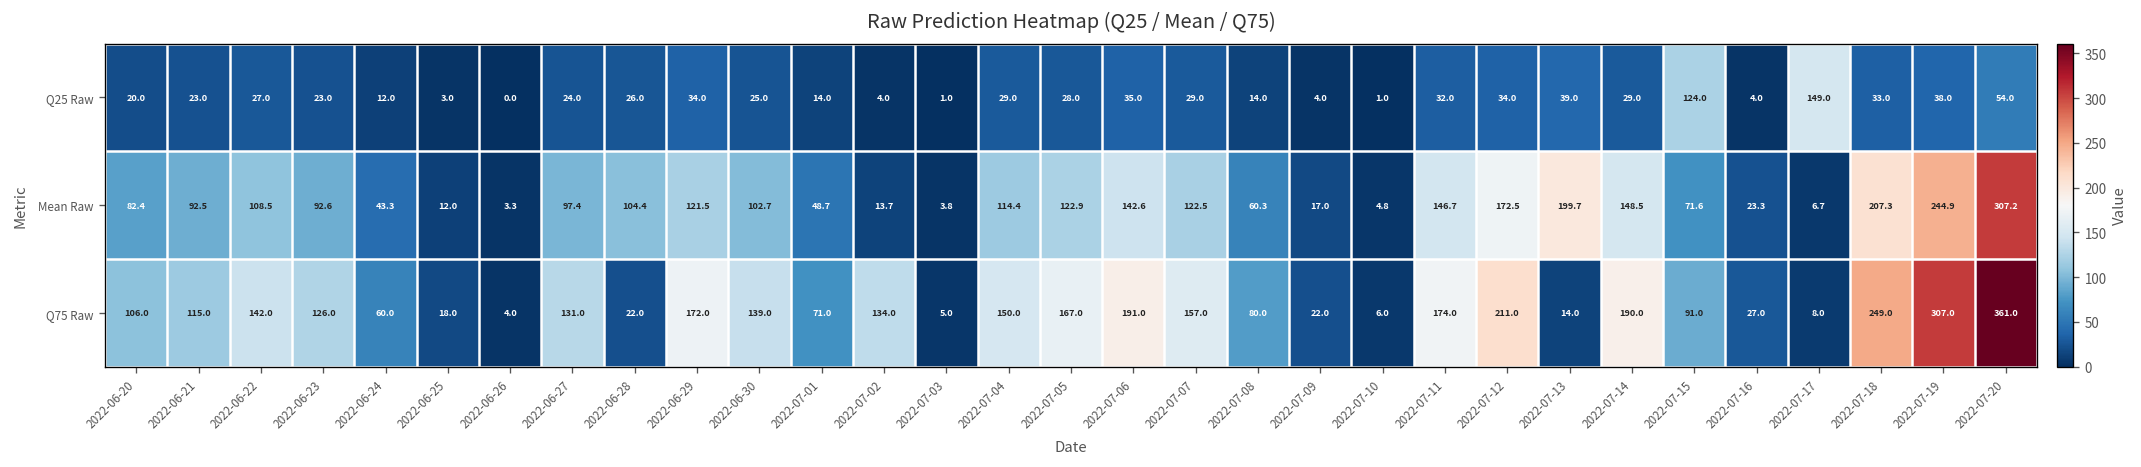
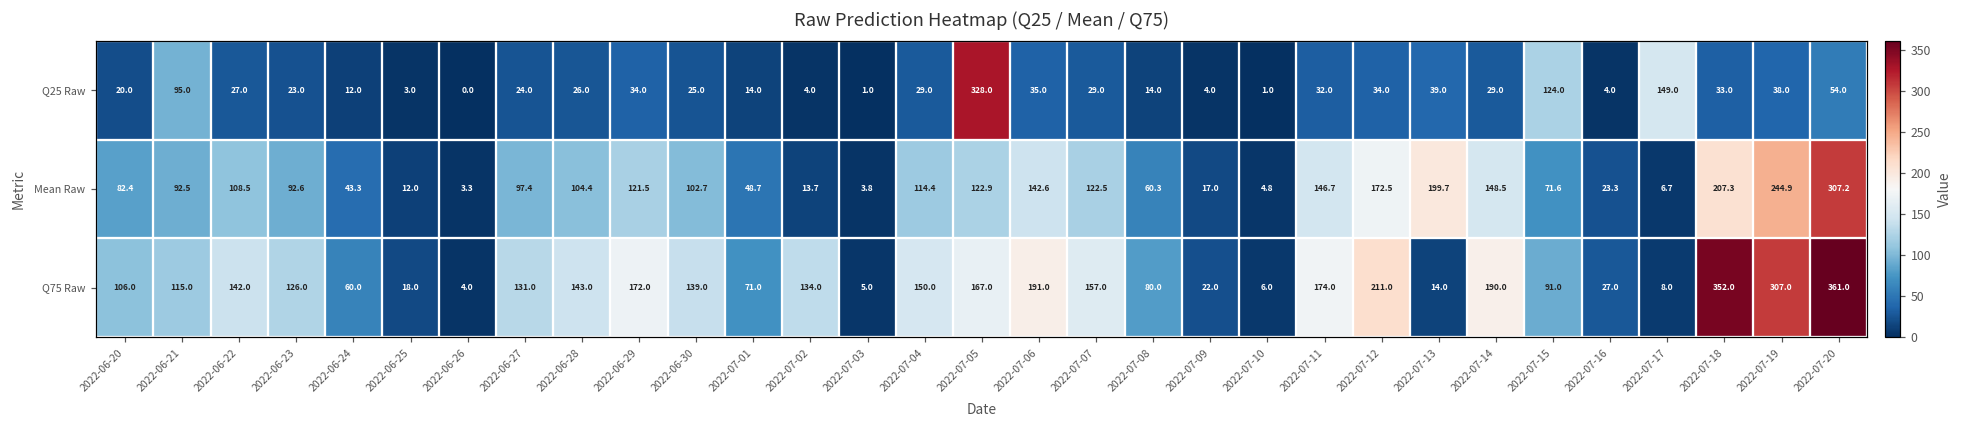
  {
    "Q25 Raw": {
      "2022-06-20": 20.0,
-     "2022-06-21": 23.0,
+     "2022-06-21": 95.0,
      "2022-06-22": 27.0,
      "2022-06-23": 23.0,
      "2022-06-24": 12.0,
      "2022-06-25": 3.0,
      "2022-06-26": 0.0,
      "2022-06-27": 24.0,
      "2022-06-28": 26.0,
      "2022-06-29": 34.0,
      "2022-06-30": 25.0,
      "2022-07-01": 14.0,
      "2022-07-02": 4.0,
      "2022-07-03": 1.0,
      "2022-07-04": 29.0,
-     "2022-07-05": 28.0,
+     "2022-07-05": 328.0,
      "2022-07-06": 35.0,
      "2022-07-07": 29.0,
      "2022-07-08": 14.0,
      "2022-07-09": 4.0,
      "2022-07-10": 1.0,
      "2022-07-11": 32.0,
      "2022-07-12": 34.0,
      "2022-07-13": 39.0,
      "2022-07-14": 29.0,
      "2022-07-15": 124.0,
      "2022-07-16": 4.0,
      "2022-07-17": 149.0,
      "2022-07-18": 33.0,
      "2022-07-19": 38.0,
      "2022-07-20": 54.0
    },
    "Mean Raw": {
      "2022-06-20": 82.4,
      "2022-06-21": 92.5,
      "2022-06-22": 108.5,
      "2022-06-23": 92.6,
      "2022-06-24": 43.3,
      "2022-06-25": 12.0,
      "2022-06-26": 3.3,
      "2022-06-27": 97.4,
      "2022-06-28": 104.4,
      "2022-06-29": 121.5,
      "2022-06-30": 102.7,
      "2022-07-01": 48.7,
      "2022-07-02": 13.7,
      "2022-07-03": 3.8,
      "2022-07-04": 114.4,
      "2022-07-05": 122.9,
      "2022-07-06": 142.6,
      "2022-07-07": 122.5,
      "2022-07-08": 60.3,
      "2022-07-09": 17.0,
      "2022-07-10": 4.8,
      "2022-07-11": 146.7,
      "2022-07-12": 172.5,
      "2022-07-13": 199.7,
      "2022-07-14": 148.5,
      "2022-07-15": 71.6,
      "2022-07-16": 23.3,
      "2022-07-17": 6.7,
      "2022-07-18": 207.3,
      "2022-07-19": 244.9,
      "2022-07-20": 307.2
    },
    "Q75 Raw": {
      "2022-06-20": 106.0,
      "2022-06-21": 115.0,
      "2022-06-22": 142.0,
      "2022-06-23": 126.0,
      "2022-06-24": 60.0,
      "2022-06-25": 18.0,
      "2022-06-26": 4.0,
      "2022-06-27": 131.0,
-     "2022-06-28": 22.0,
+     "2022-06-28": 143.0,
      "2022-06-29": 172.0,
      "2022-06-30": 139.0,
      "2022-07-01": 71.0,
      "2022-07-02": 134.0,
      "2022-07-03": 5.0,
      "2022-07-04": 150.0,
      "2022-07-05": 167.0,
      "2022-07-06": 191.0,
      "2022-07-07": 157.0,
      "2022-07-08": 80.0,
      "2022-07-09": 22.0,
      "2022-07-10": 6.0,
      "2022-07-11": 174.0,
      "2022-07-12": 211.0,
      "2022-07-13": 14.0,
      "2022-07-14": 190.0,
      "2022-07-15": 91.0,
      "2022-07-16": 27.0,
      "2022-07-17": 8.0,
-     "2022-07-18": 249.0,
+     "2022-07-18": 352.0,
      "2022-07-19": 307.0,
      "2022-07-20": 361.0
    }
  }
